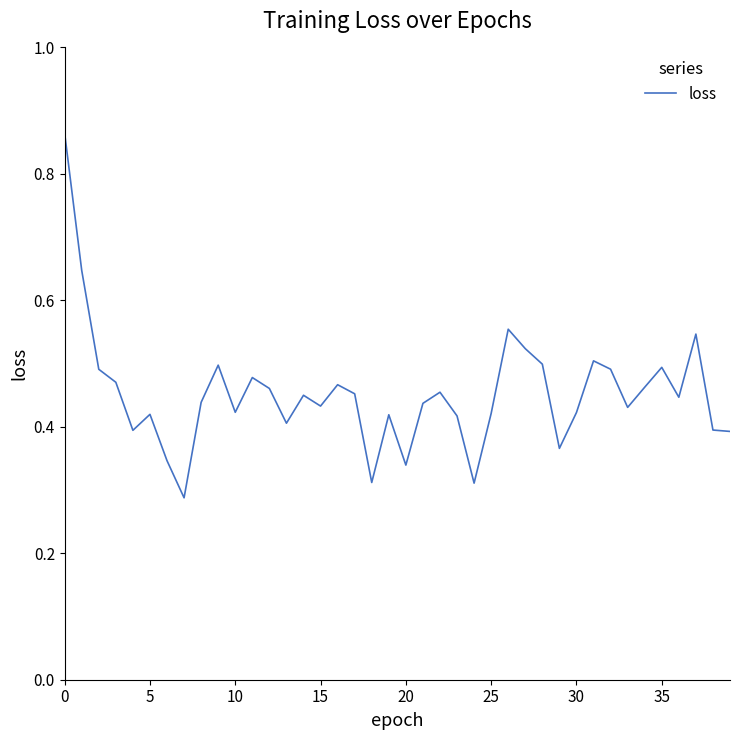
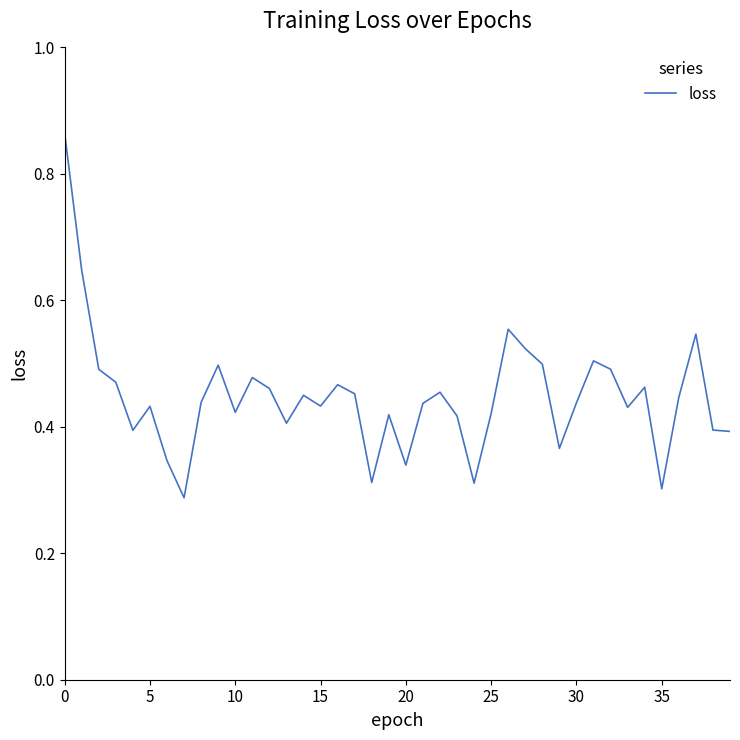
  {
    "0": 0.86,
-   "5": 0.42,
+   "5": 0.43,
    "10": 0.42,
    "15": 0.43,
    "20": 0.34,
    "25": 0.42,
-   "30": 0.42,
-   "35": 0.49
+   "30": 0.44,
+   "35": 0.30
  }
